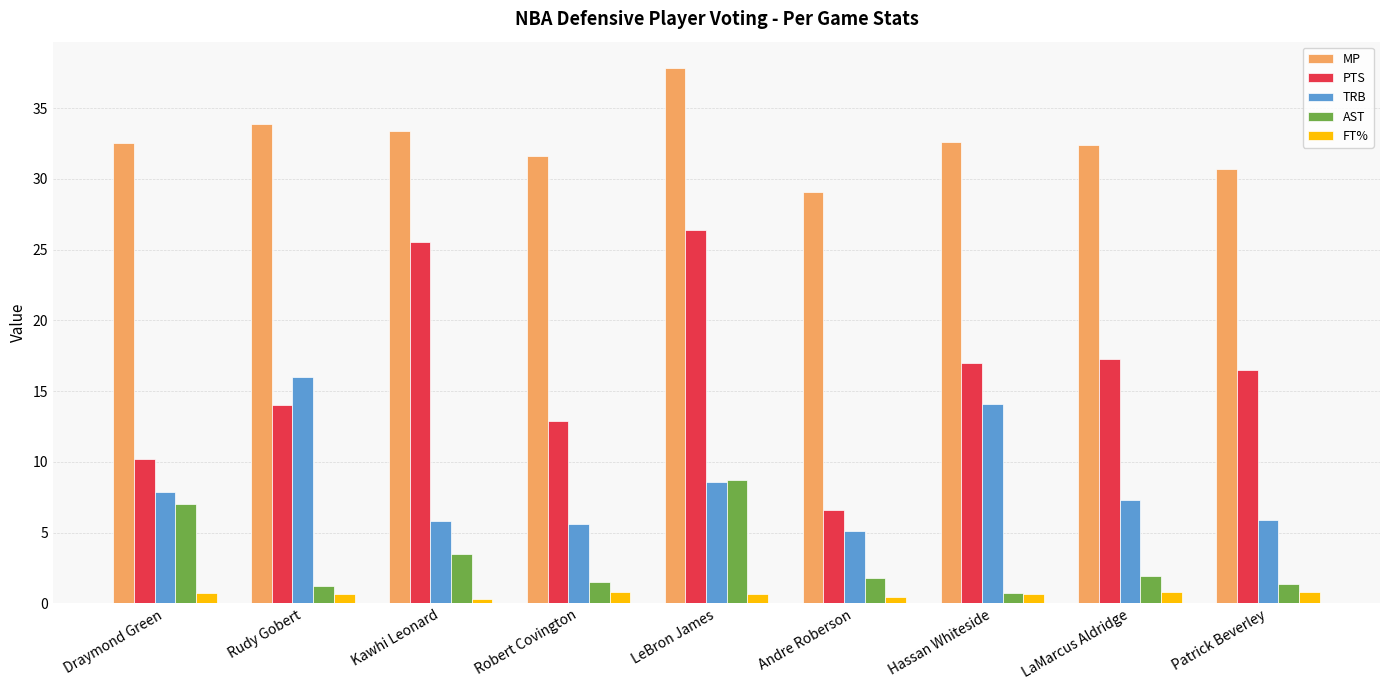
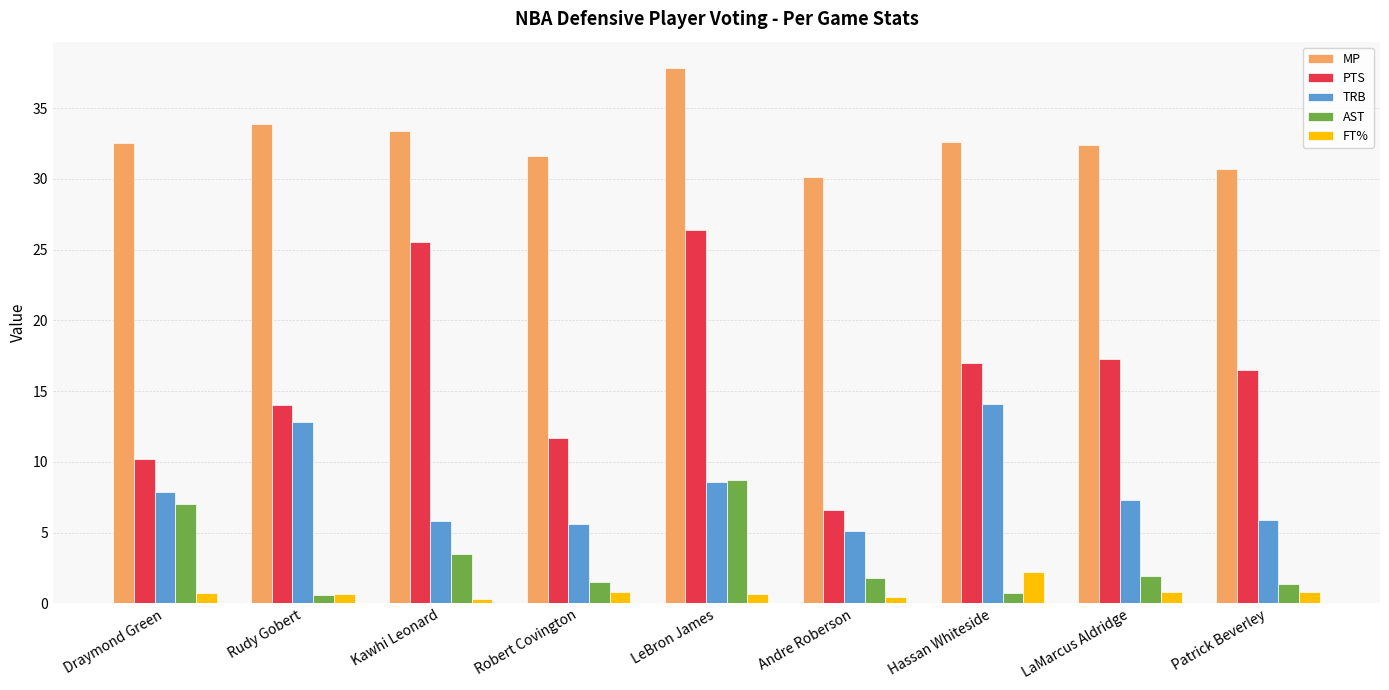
  {
    "MP": {
      "Draymond Green": 32.5,
      "Rudy Gobert": 33.9,
      "Kawhi Leonard": 33.4,
      "Robert Covington": 31.6,
      "LeBron James": 37.8,
-     "Andre Roberson": 29.1,
+     "Andre Roberson": 30.1,
      "Hassan Whiteside": 32.6,
      "LaMarcus Aldridge": 32.4,
      "Patrick Beverley": 30.7
    },
    "PTS": {
      "Draymond Green": 10.2,
      "Rudy Gobert": 14.0,
      "Kawhi Leonard": 25.5,
-     "Robert Covington": 12.9,
+     "Robert Covington": 11.7,
      "LeBron James": 26.4,
      "Andre Roberson": 6.6,
      "Hassan Whiteside": 17.0,
      "LaMarcus Aldridge": 17.3,
      "Patrick Beverley": 16.5
    },
    "TRB": {
      "Draymond Green": 7.9,
-     "Rudy Gobert": 16.0,
+     "Rudy Gobert": 12.8,
      "Kawhi Leonard": 5.8,
      "Robert Covington": 5.6,
      "LeBron James": 8.6,
      "Andre Roberson": 5.1,
      "Hassan Whiteside": 14.1,
      "LaMarcus Aldridge": 7.3,
      "Patrick Beverley": 5.9
    },
    "AST": {
      "Draymond Green": 7.0,
-     "Rudy Gobert": 1.2,
+     "Rudy Gobert": 0.6,
      "Kawhi Leonard": 3.5,
      "Robert Covington": 1.5,
      "LeBron James": 8.7,
      "Andre Roberson": 1.8,
      "Hassan Whiteside": 0.7,
      "LaMarcus Aldridge": 1.9,
      "Patrick Beverley": 1.4
    },
    "FT%": {
      "Draymond Green": 0.7,
      "Rudy Gobert": 0.7,
      "Kawhi Leonard": 0.3,
      "Robert Covington": 0.8,
      "LeBron James": 0.7,
      "Andre Roberson": 0.4,
-     "Hassan Whiteside": 0.6,
+     "Hassan Whiteside": 2.2,
      "LaMarcus Aldridge": 0.8,
      "Patrick Beverley": 0.8
    }
  }
